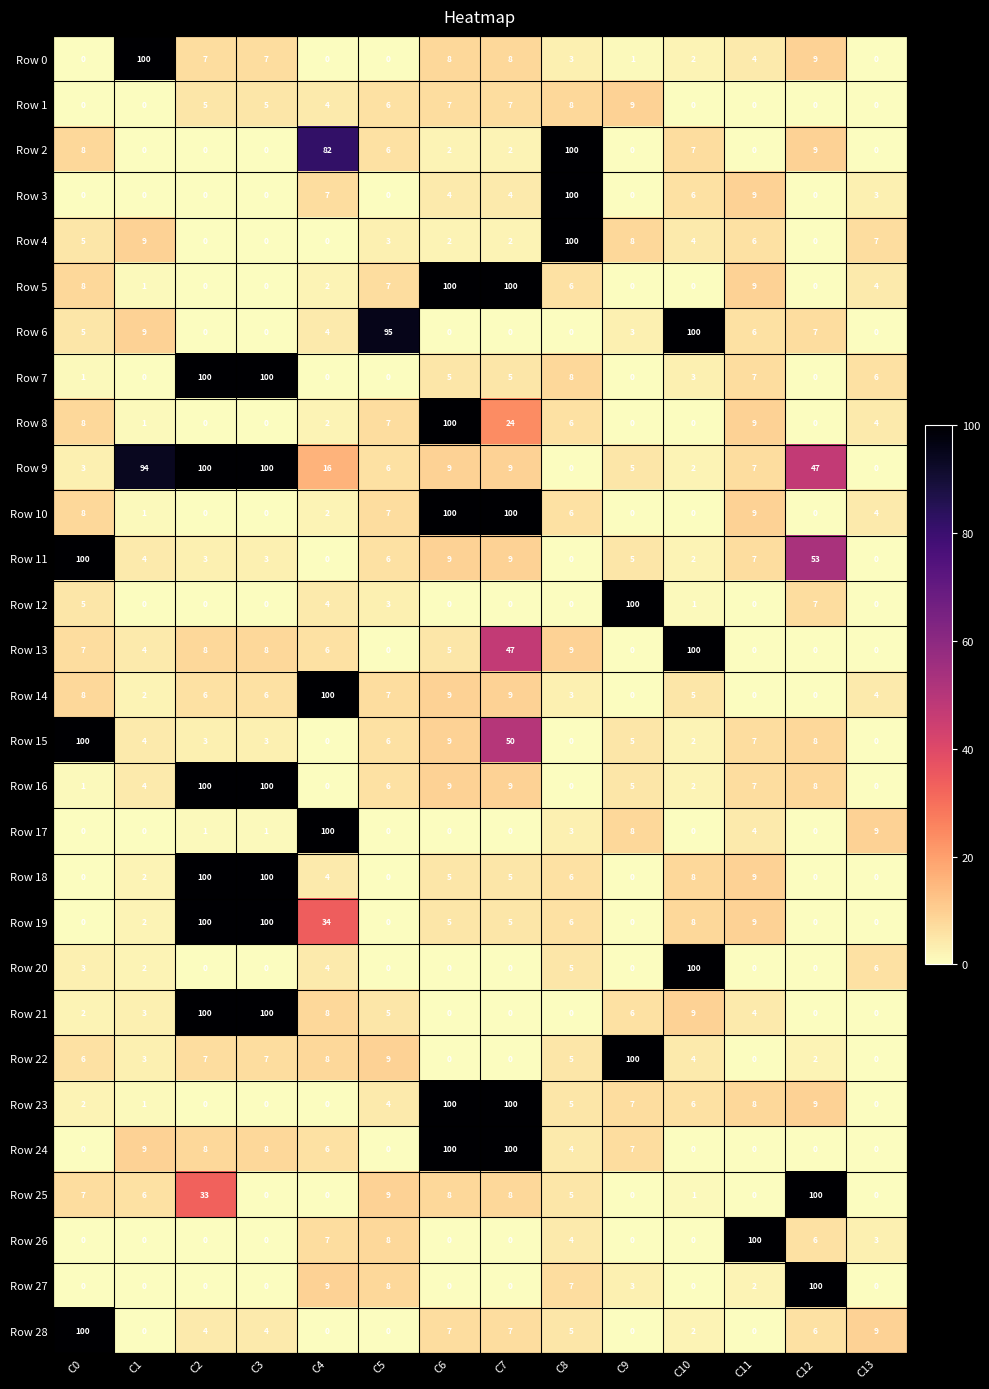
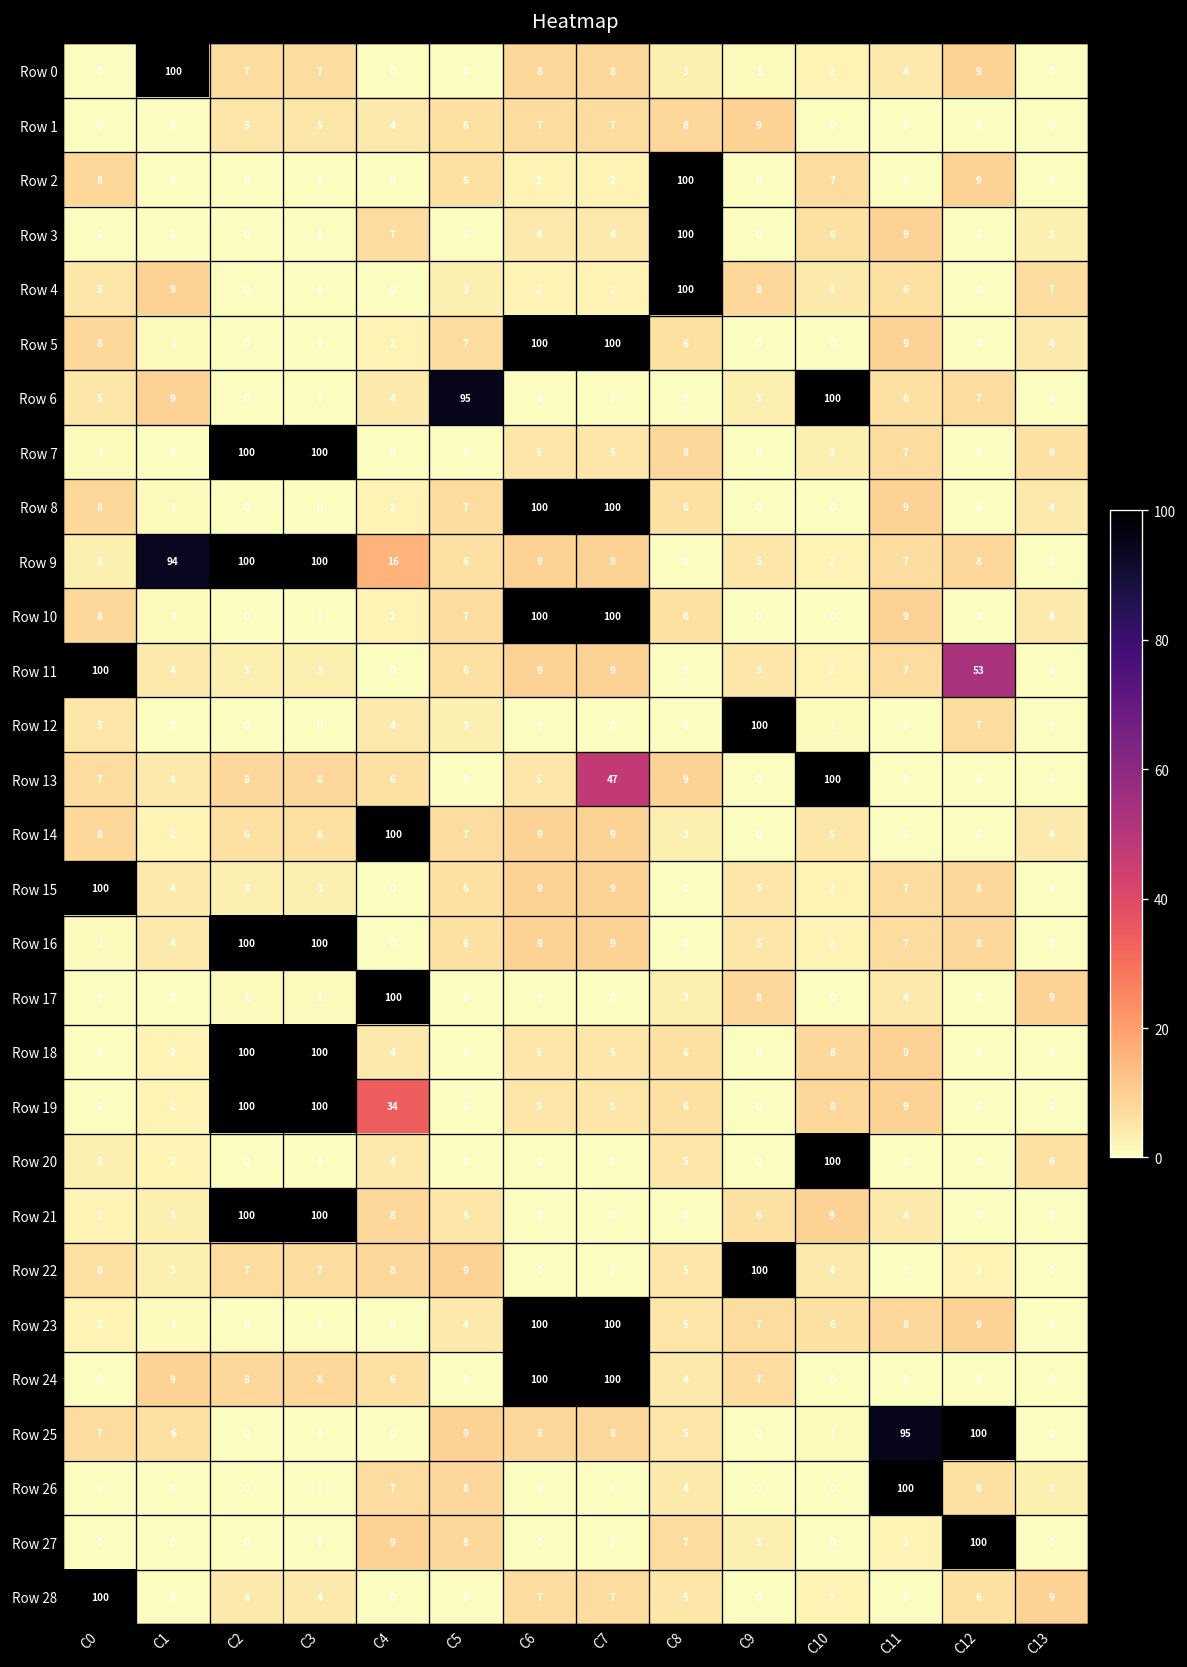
  {
    "Row 2": {
      "C0": 8,
      "C1": 0,
      "C2": 0,
      "C3": 0,
-     "C4": 82,
+     "C4": 0,
      "C5": 6,
      "C6": 2,
      "C7": 2,
      "C8": 100,
      "C9": 0,
      "C10": 7,
      "C11": 0,
      "C12": 9,
      "C13": 0
    },
    "Row 8": {
      "C0": 8,
      "C1": 1,
      "C2": 0,
      "C3": 0,
      "C4": 2,
      "C5": 7,
      "C6": 100,
-     "C7": 24,
+     "C7": 100,
      "C8": 6,
      "C9": 0,
      "C10": 0,
      "C11": 9,
      "C12": 0,
      "C13": 4
    },
    "Row 9": {
      "C0": 3,
      "C1": 94,
      "C2": 100,
      "C3": 100,
      "C4": 16,
      "C5": 6,
      "C6": 9,
      "C7": 9,
      "C8": 0,
      "C9": 5,
      "C10": 2,
      "C11": 7,
-     "C12": 47,
+     "C12": 8,
      "C13": 0
    },
    "Row 15": {
      "C0": 100,
      "C1": 4,
      "C2": 3,
      "C3": 3,
      "C4": 0,
      "C5": 6,
      "C6": 9,
-     "C7": 50,
+     "C7": 9,
      "C8": 0,
      "C9": 5,
      "C10": 2,
      "C11": 7,
      "C12": 8,
      "C13": 0
    },
    "Row 25": {
      "C0": 7,
      "C1": 6,
-     "C2": 33,
+     "C2": 0,
      "C3": 0,
      "C4": 0,
      "C5": 9,
      "C6": 8,
      "C7": 8,
      "C8": 5,
      "C9": 0,
      "C10": 1,
-     "C11": 0,
+     "C11": 95,
      "C12": 100,
      "C13": 0
    }
  }
